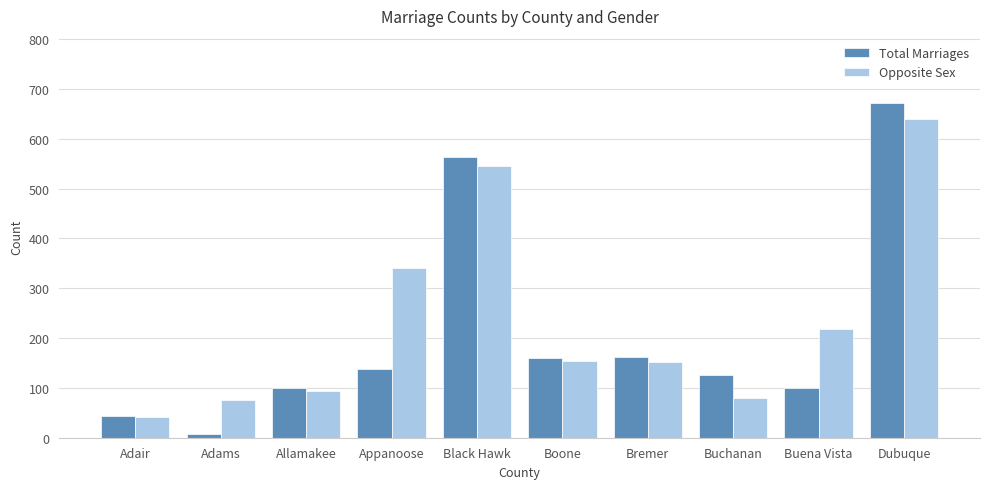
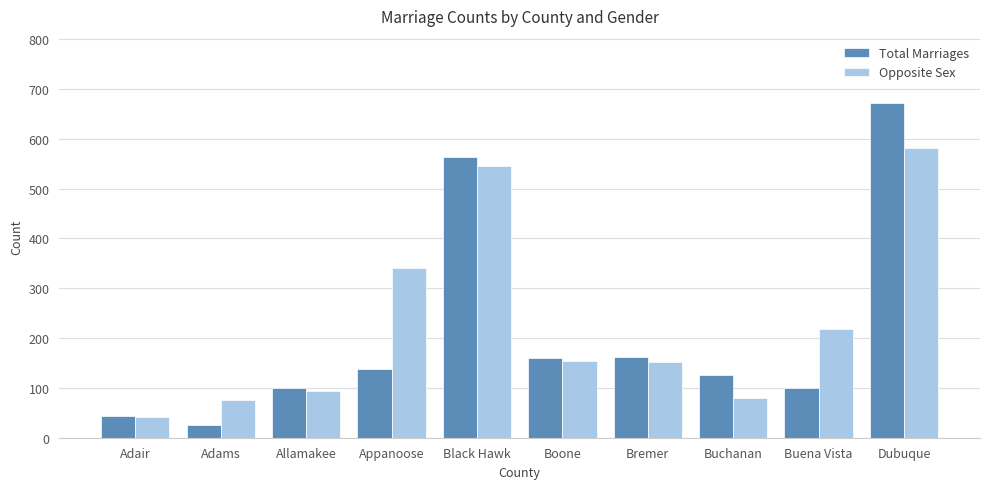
  {
    "Total Marriages": {
      "Adair": 40,
-     "Adams": 10,
+     "Adams": 30,
      "Allamakee": 100,
      "Appanoose": 140,
      "Black Hawk": 560,
      "Boone": 160,
      "Bremer": 160,
      "Buchanan": 130,
      "Buena Vista": 100,
      "Dubuque": 670
    },
    "Opposite Sex": {
      "Adair": 40,
      "Adams": 80,
      "Allamakee": 90,
      "Appanoose": 340,
      "Black Hawk": 550,
      "Boone": 150,
      "Bremer": 150,
      "Buchanan": 80,
      "Buena Vista": 220,
-     "Dubuque": 640
+     "Dubuque": 580
    }
  }
